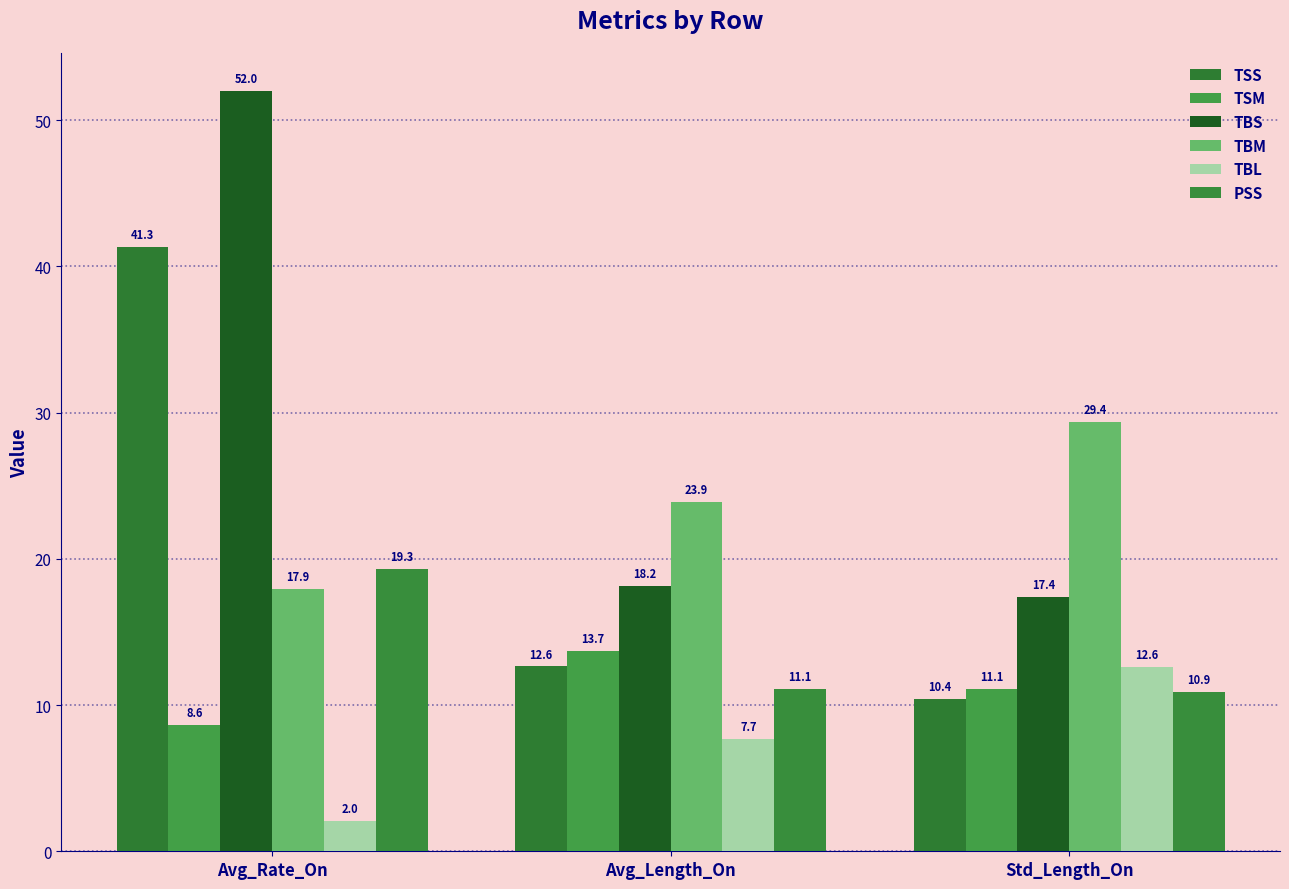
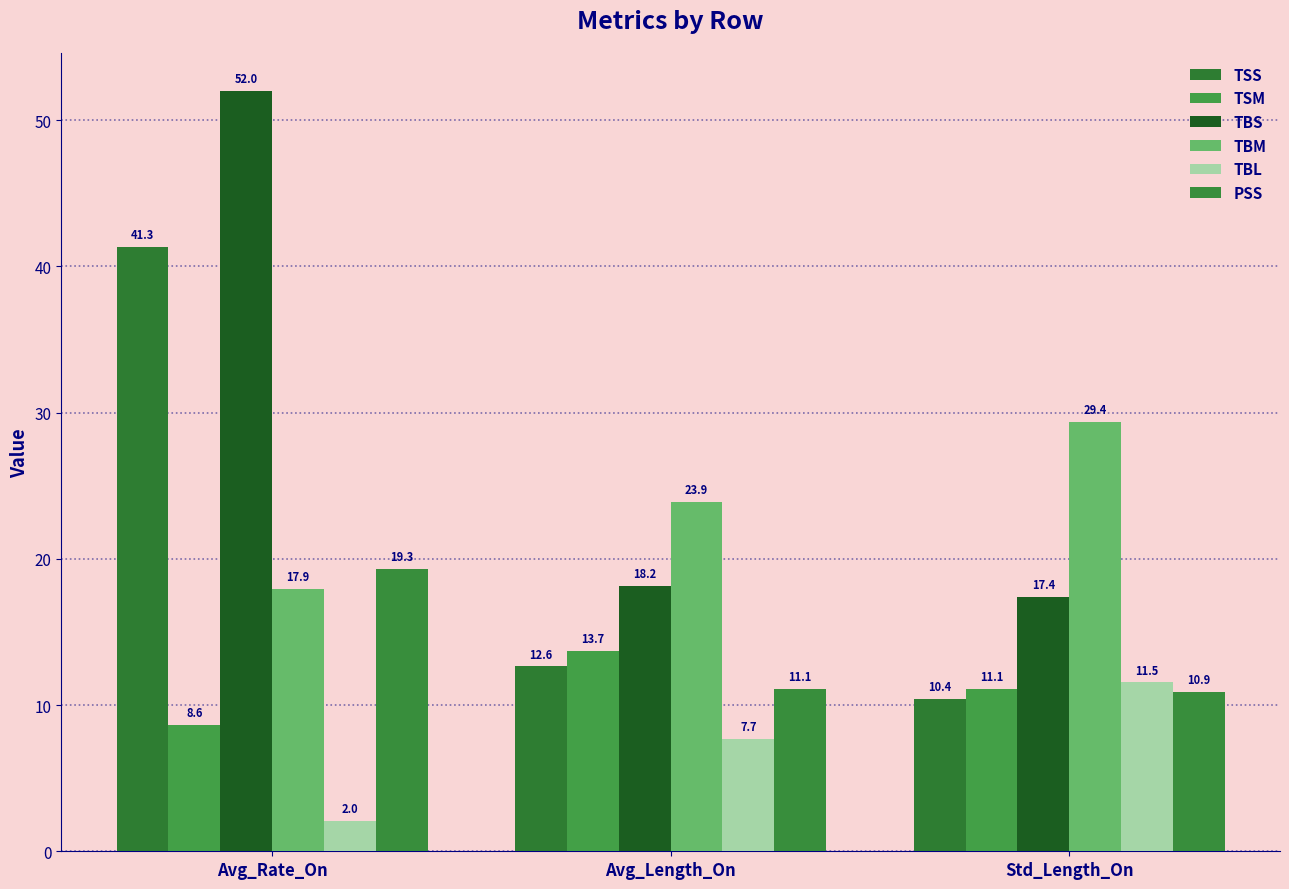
  {
    "TBL": {
      "Avg_Rate_On": 2.0,
      "Avg_Length_On": 7.7,
-     "Std_Length_On": 12.6
+     "Std_Length_On": 11.5
    }
  }
